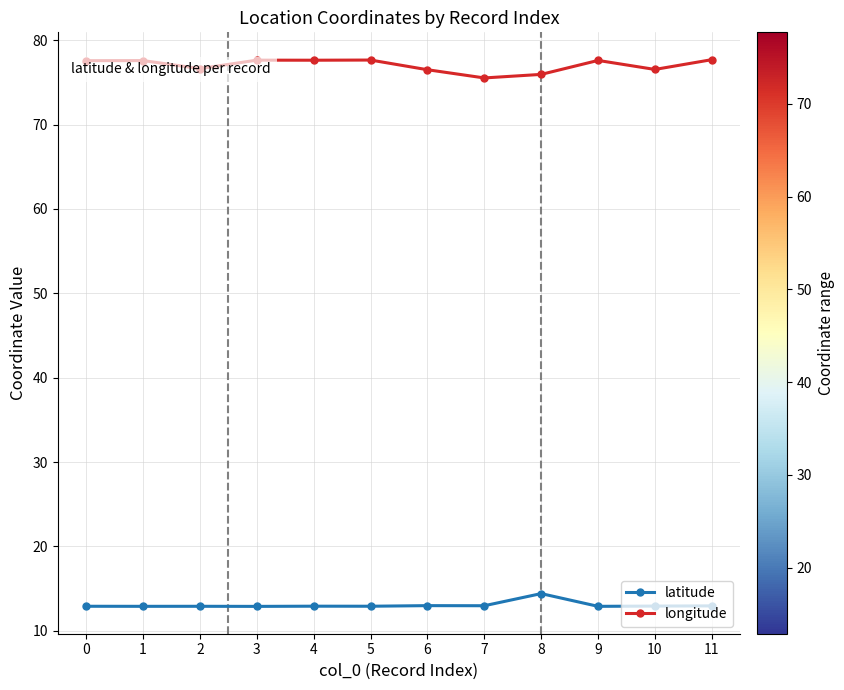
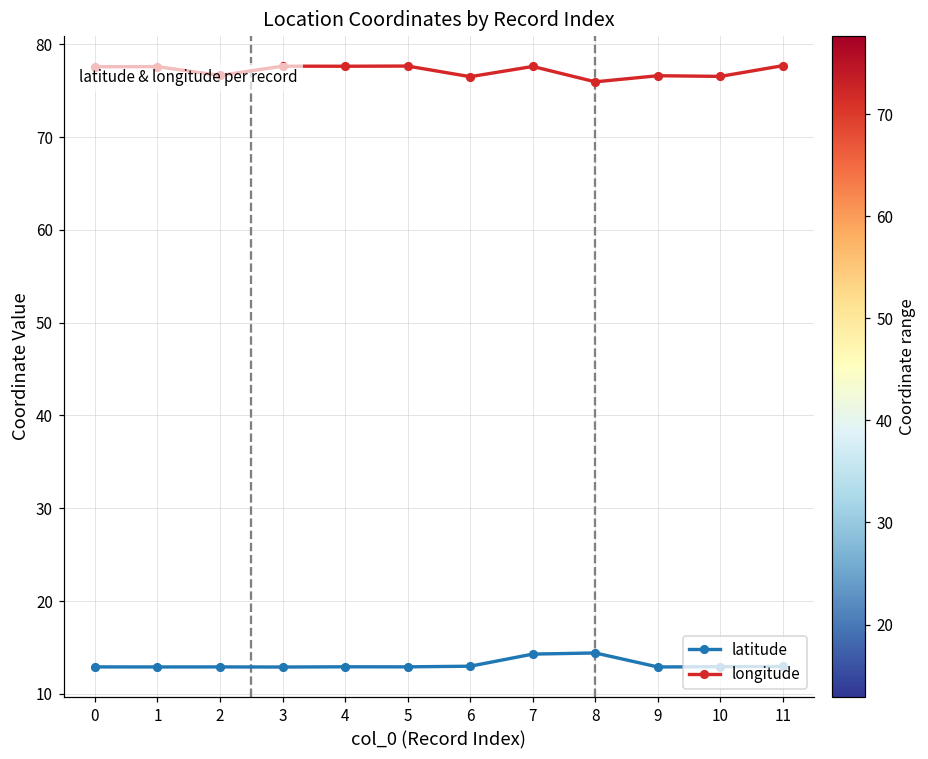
  {
    "latitude": {
      "0": 13,
      "1": 13,
      "2": 13,
      "3": 13,
      "4": 13,
      "5": 13,
      "6": 13,
-     "7": 13,
+     "7": 14,
      "8": 14,
      "9": 13
    },
    "longitude": {
      "4": 78,
      "5": 78,
      "6": 77,
-     "7": 76,
+     "7": 78,
      "8": 76,
-     "9": 78,
+     "9": 77,
      "10": 77,
      "11": 78
    }
  }
